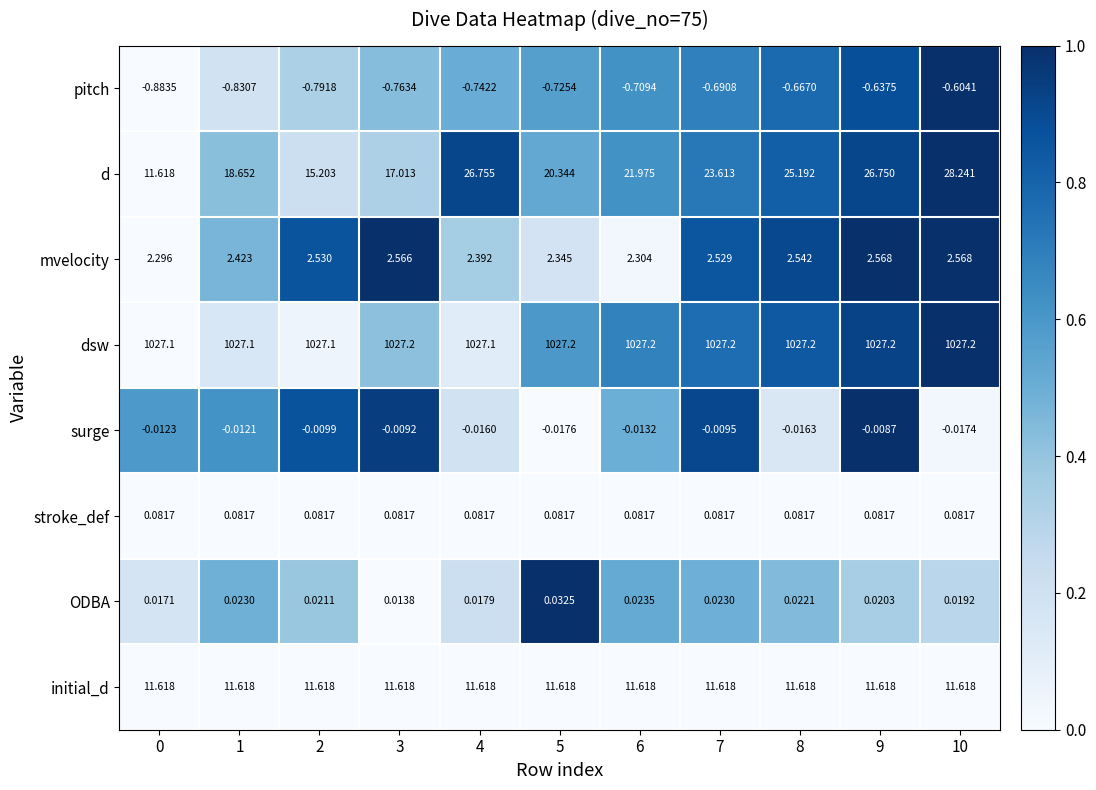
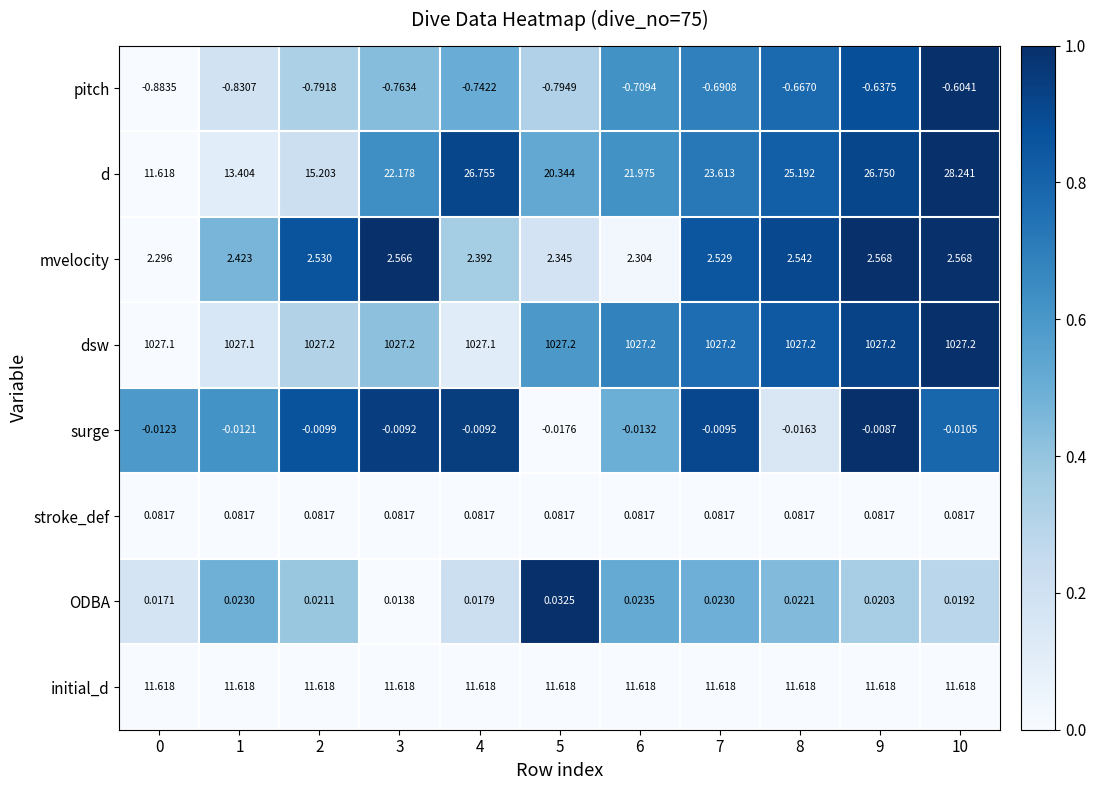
  {
    "pitch": {
      "0": -0.8835,
      "1": -0.8307,
      "2": -0.7918,
      "3": -0.7634,
      "4": -0.7422,
-     "5": -0.7254,
+     "5": -0.7949,
      "6": -0.7094,
      "7": -0.6908,
      "8": -0.6670,
      "9": -0.6375,
      "10": -0.6041
    },
    "d": {
      "0": 11.618,
-     "1": 18.652,
+     "1": 13.404,
      "2": 15.203,
-     "3": 17.013,
+     "3": 22.178,
      "4": 26.755,
      "5": 20.344,
      "6": 21.975,
      "7": 23.613,
      "8": 25.192,
      "9": 26.750,
      "10": 28.241
    },
    "mvelocity": {
      "0": 2.296,
      "1": 2.423,
      "2": 2.530,
      "3": 2.566,
      "4": 2.392,
      "5": 2.345,
      "6": 2.304,
      "7": 2.529,
      "8": 2.542,
      "9": 2.568,
      "10": 2.568
    },
    "dsw": {
      "0": 1027.1,
      "1": 1027.1,
-     "2": 1027.1,
+     "2": 1027.2,
      "3": 1027.2,
      "4": 1027.1,
      "5": 1027.2,
      "6": 1027.2,
      "7": 1027.2,
      "8": 1027.2,
      "9": 1027.2,
      "10": 1027.2
    },
    "surge": {
      "0": -0.0123,
      "1": -0.0121,
      "2": -0.0099,
      "3": -0.0092,
-     "4": -0.0160,
+     "4": -0.0092,
      "5": -0.0176,
      "6": -0.0132,
      "7": -0.0095,
      "8": -0.0163,
      "9": -0.0087,
-     "10": -0.0174
+     "10": -0.0105
    },
    "stroke_def": {
      "0": 0.0817,
      "1": 0.0817,
      "2": 0.0817,
      "3": 0.0817,
      "4": 0.0817,
      "5": 0.0817,
      "6": 0.0817,
      "7": 0.0817,
      "8": 0.0817,
      "9": 0.0817,
      "10": 0.0817
    },
    "ODBA": {
      "0": 0.0171,
      "1": 0.0230,
      "2": 0.0211,
      "3": 0.0138,
      "4": 0.0179,
      "5": 0.0325,
      "6": 0.0235,
      "7": 0.0230,
      "8": 0.0221,
      "9": 0.0203,
      "10": 0.0192
    },
    "initial_d": {
      "0": 11.618,
      "1": 11.618,
      "2": 11.618,
      "3": 11.618,
      "4": 11.618,
      "5": 11.618,
      "6": 11.618,
      "7": 11.618,
      "8": 11.618,
      "9": 11.618,
      "10": 11.618
    }
  }
